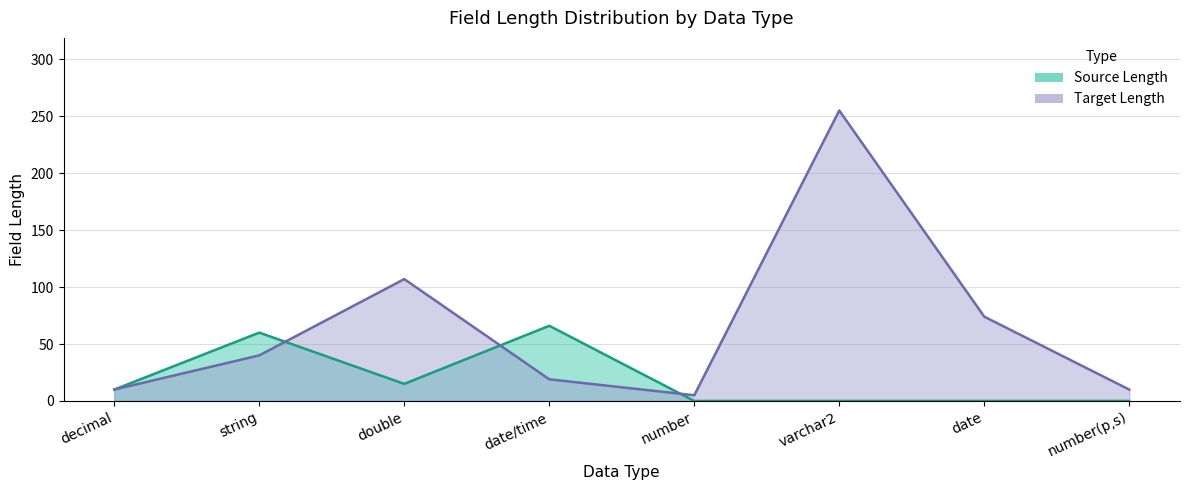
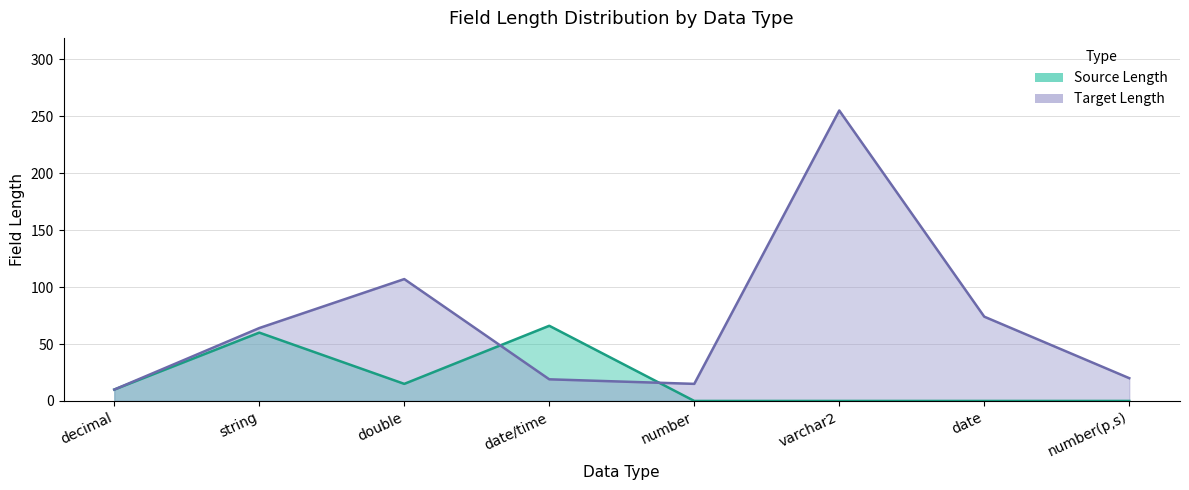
  {
    "Source Length": {
      "string": 60,
      "double": 15,
      "date/time": 66,
      "number": 0,
      "varchar2": 0,
      "date": 0,
      "number(p,s)": 0
    },
    "Target Length": {
-     "string": 40,
+     "string": 64,
      "double": 107,
      "date/time": 19,
-     "number": 5,
+     "number": 15,
      "varchar2": 255,
      "date": 74,
-     "number(p,s)": 10
+     "number(p,s)": 20
    }
  }
